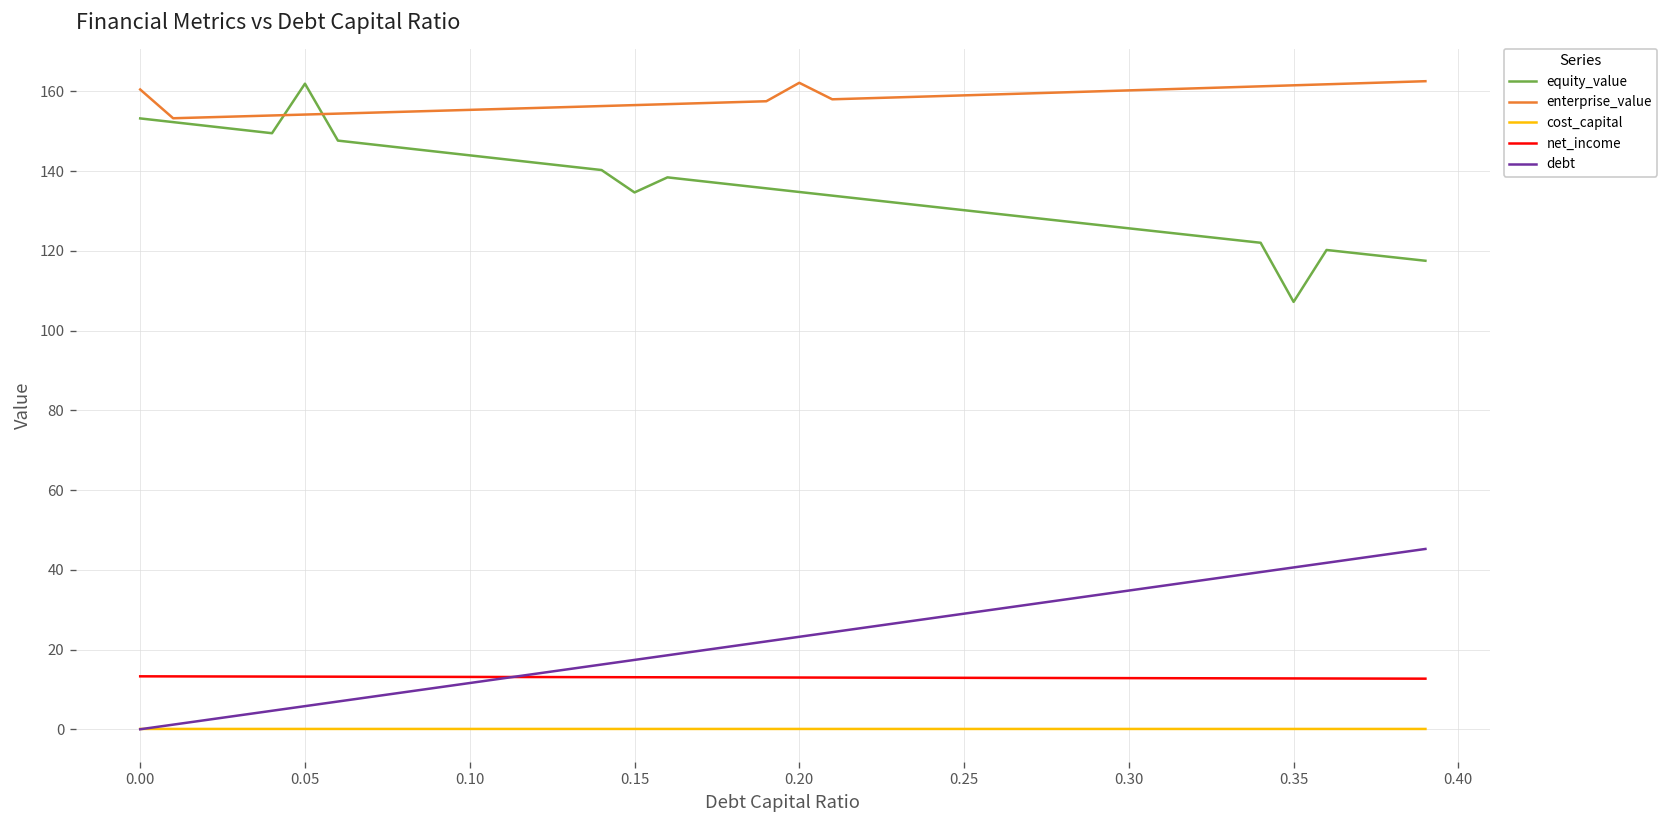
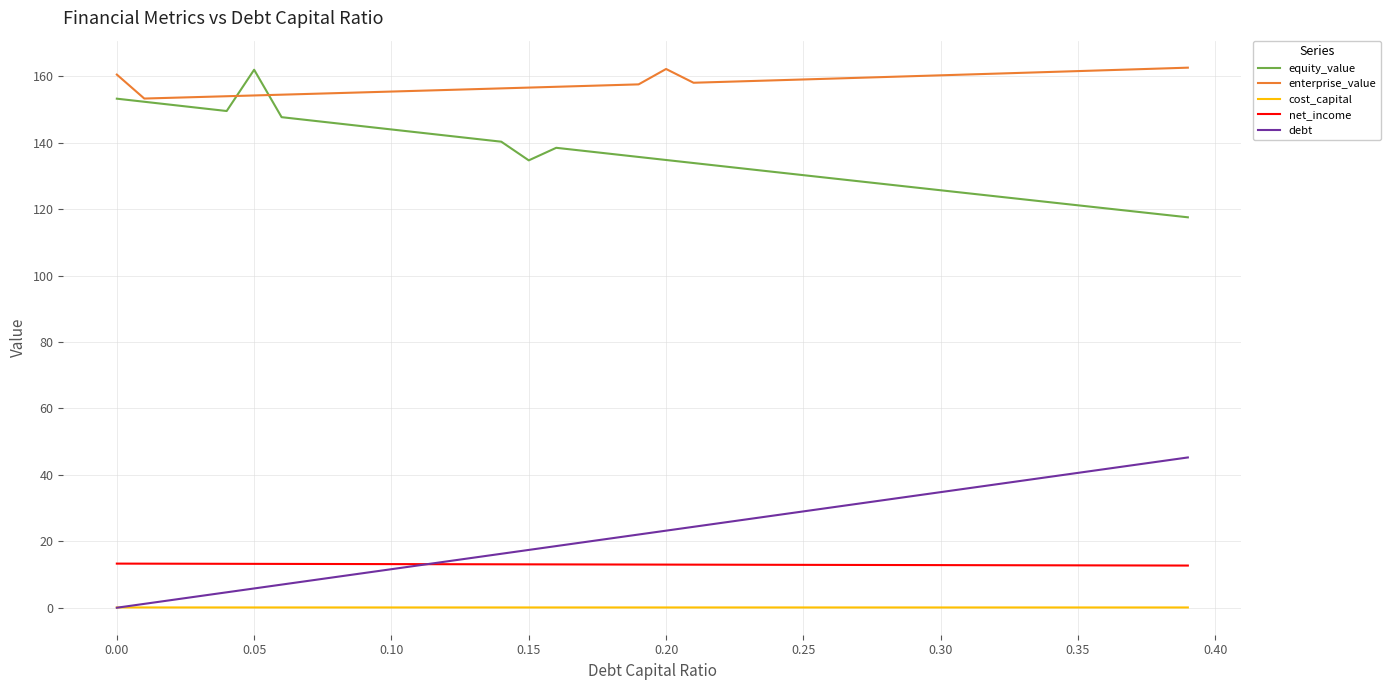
  {
    "equity_value": {
      "0.00": 153,
      "0.05": 162,
      "0.10": 144,
      "0.15": 135,
      "0.20": 135,
      "0.25": 130,
      "0.30": 126,
-     "0.35": 107
+     "0.35": 121
    },
    "enterprise_value": {
      "0.00": 161,
      "0.05": 154,
      "0.10": 155,
      "0.15": 157,
      "0.20": 162,
      "0.25": 159,
      "0.30": 160,
      "0.35": 162
    },
    "cost_capital": {
      "0.05": 0,
      "0.10": 0,
      "0.15": 0,
      "0.20": 0,
      "0.25": 0,
      "0.30": 0,
      "0.35": 0
    },
    "net_income": {
      "0.00": 13,
      "0.05": 13,
      "0.10": 13,
      "0.15": 13,
      "0.20": 13,
      "0.25": 13,
      "0.30": 13,
      "0.35": 13
    },
    "debt": {
      "0.05": 6,
      "0.10": 12,
      "0.15": 17,
      "0.20": 23,
      "0.25": 29,
      "0.30": 35,
      "0.35": 41
    }
  }
